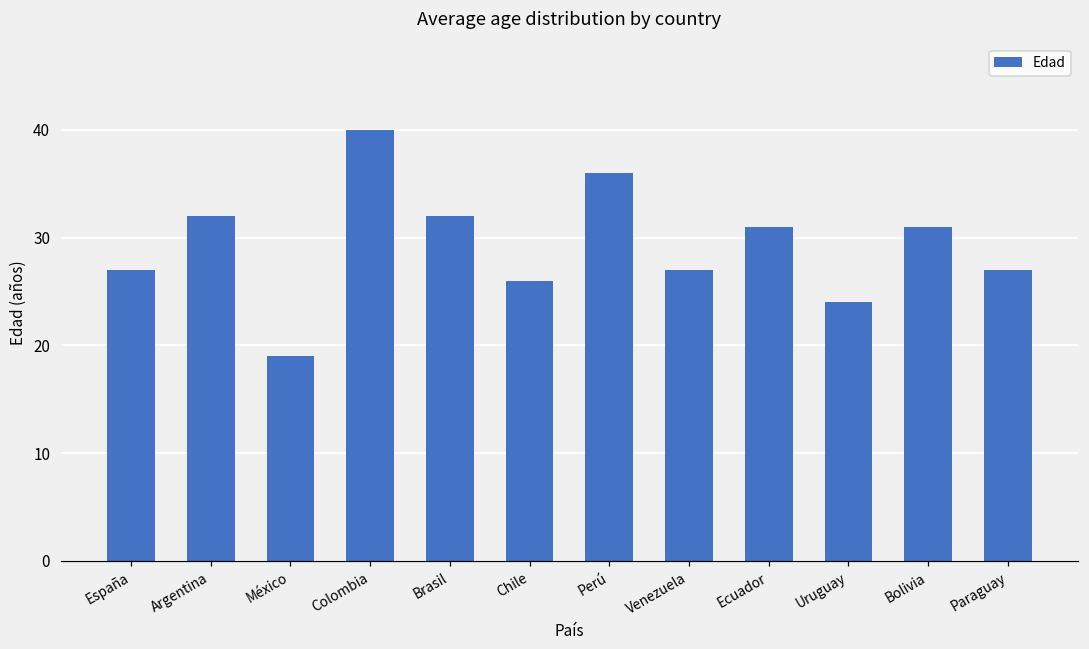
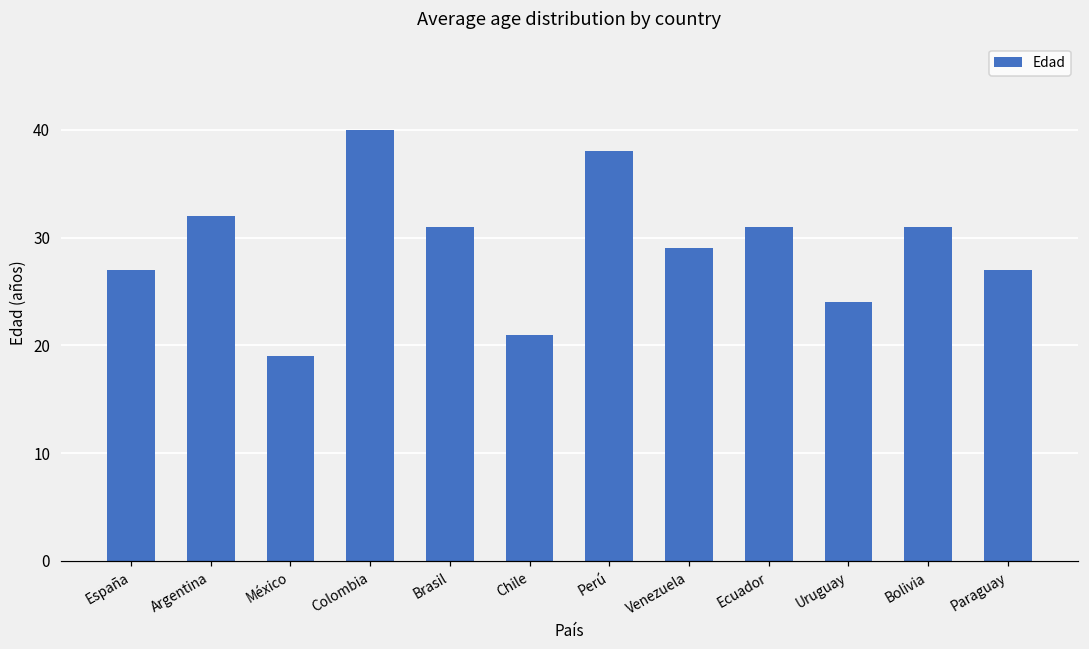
  {
    "España": 27,
    "Argentina": 32,
    "México": 19,
    "Colombia": 40,
-   "Brasil": 32,
-   "Chile": 26,
-   "Perú": 36,
-   "Venezuela": 27,
+   "Brasil": 31,
+   "Chile": 21,
+   "Perú": 38,
+   "Venezuela": 29,
    "Ecuador": 31,
    "Uruguay": 24,
    "Bolivia": 31,
    "Paraguay": 27
  }
